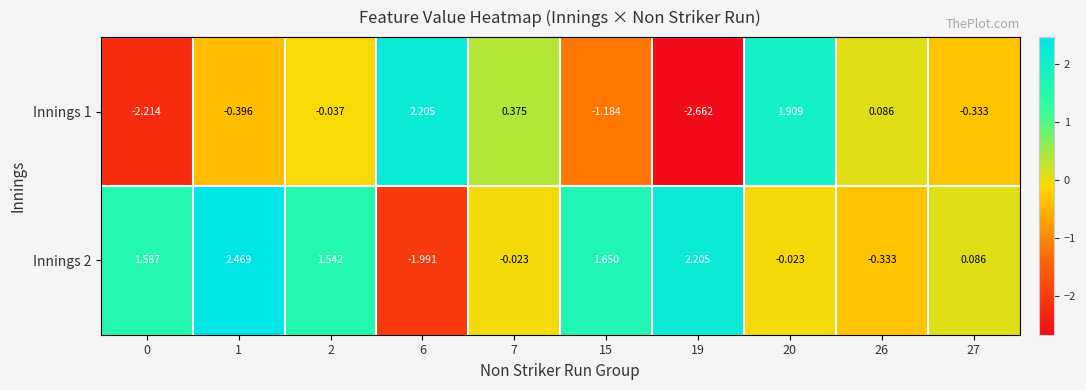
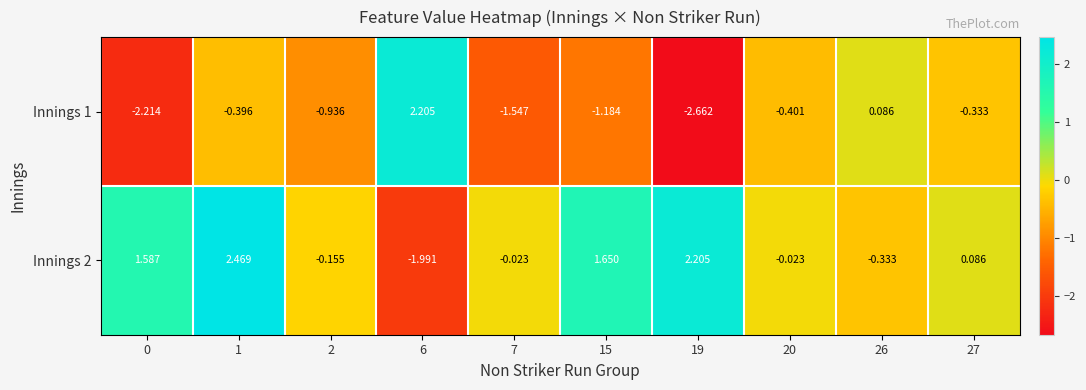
  {
    "Innings 1": {
      "0": -2.214,
      "1": -0.396,
-     "2": -0.037,
+     "2": -0.936,
      "6": 2.205,
-     "7": 0.375,
+     "7": -1.547,
      "15": -1.184,
      "19": -2.662,
-     "20": 1.909,
+     "20": -0.401,
      "26": 0.086,
      "27": -0.333
    },
    "Innings 2": {
      "0": 1.587,
      "1": 2.469,
-     "2": 1.542,
+     "2": -0.155,
      "6": -1.991,
      "7": -0.023,
      "15": 1.650,
      "19": 2.205,
      "20": -0.023,
      "26": -0.333,
      "27": 0.086
    }
  }
